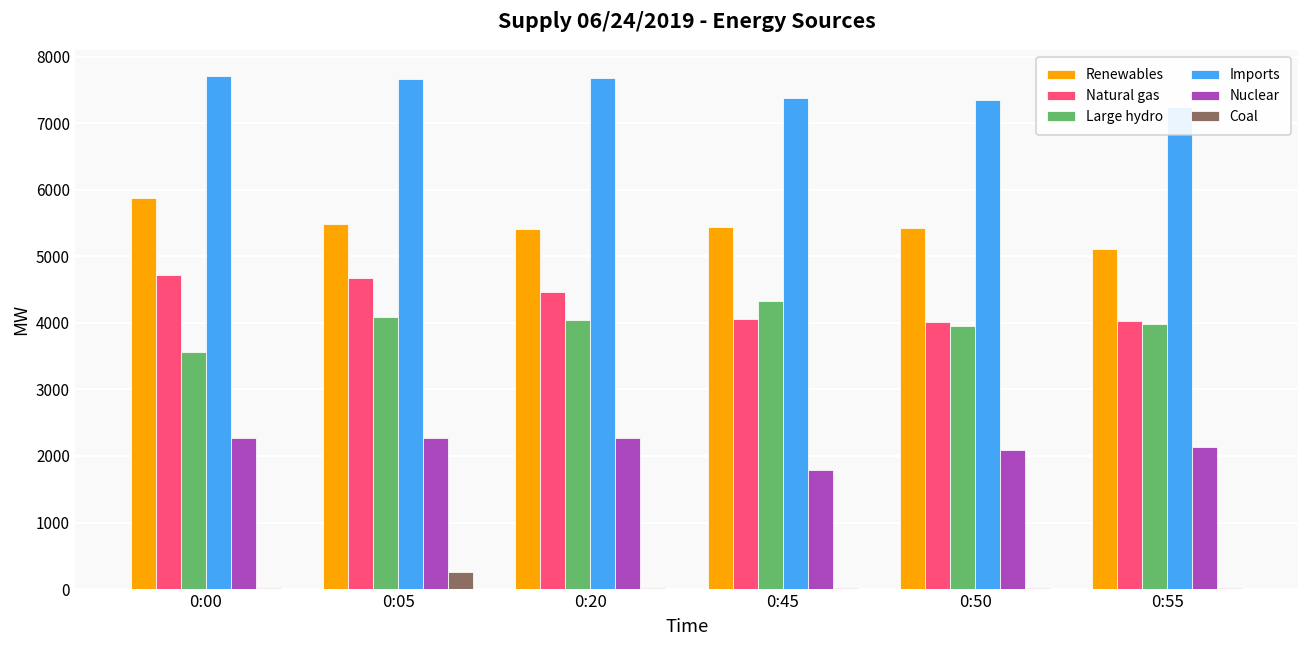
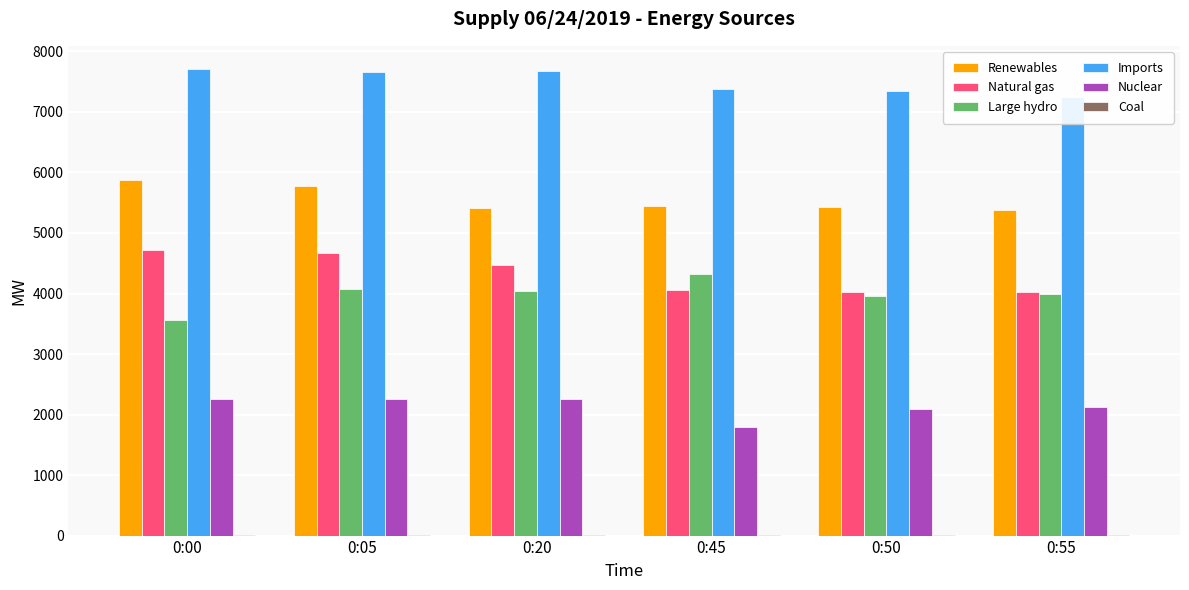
  {
    "Renewables": {
      "0:00": 5900,
-     "0:05": 5500,
+     "0:05": 5800,
      "0:20": 5400,
      "0:45": 5400,
      "0:50": 5400,
-     "0:55": 5100
+     "0:55": 5400
    },
    "Natural gas": {
      "0:00": 4700,
      "0:05": 4700,
      "0:20": 4500,
      "0:45": 4100,
      "0:50": 4000,
      "0:55": 4000
    },
    "Large hydro": {
      "0:00": 3600,
      "0:05": 4100,
      "0:20": 4000,
      "0:45": 4300,
      "0:50": 4000,
      "0:55": 4000
    },
    "Imports": {
      "0:00": 7700,
      "0:05": 7700,
      "0:20": 7700,
      "0:45": 7400,
      "0:50": 7400
    },
    "Nuclear": {
      "0:00": 2300,
      "0:05": 2300,
      "0:20": 2300,
      "0:45": 1800,
      "0:50": 2100,
      "0:55": 2100
    },
    "Coal": {
-     "0:05": 300
+     "0:05": 0
    }
  }
